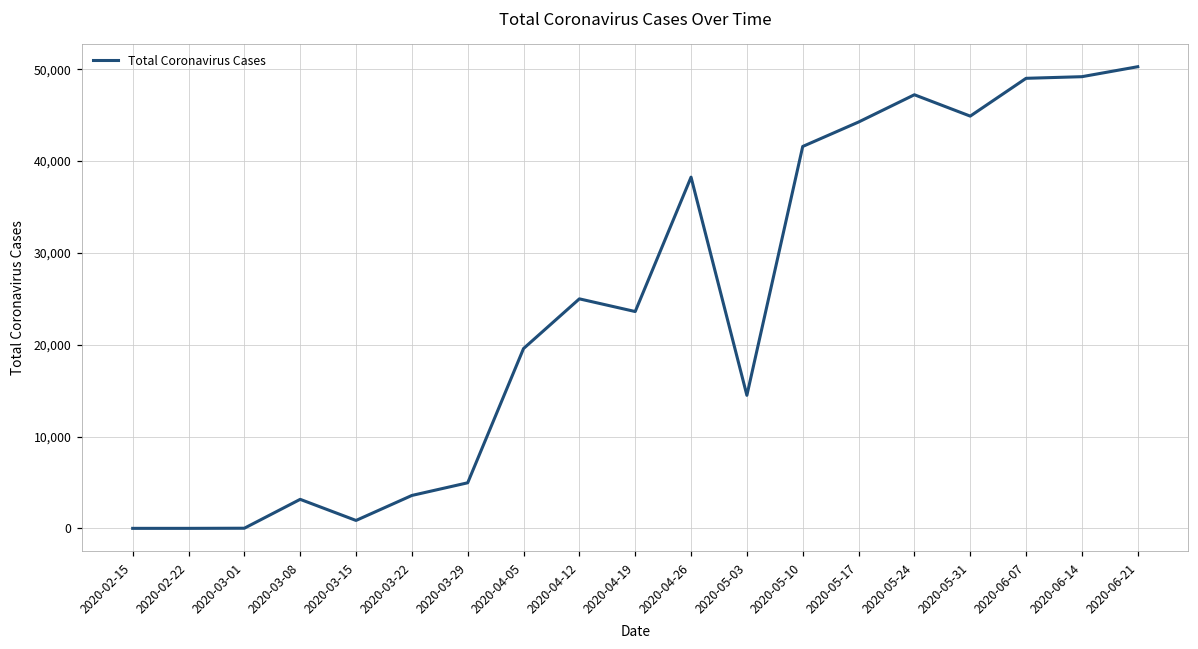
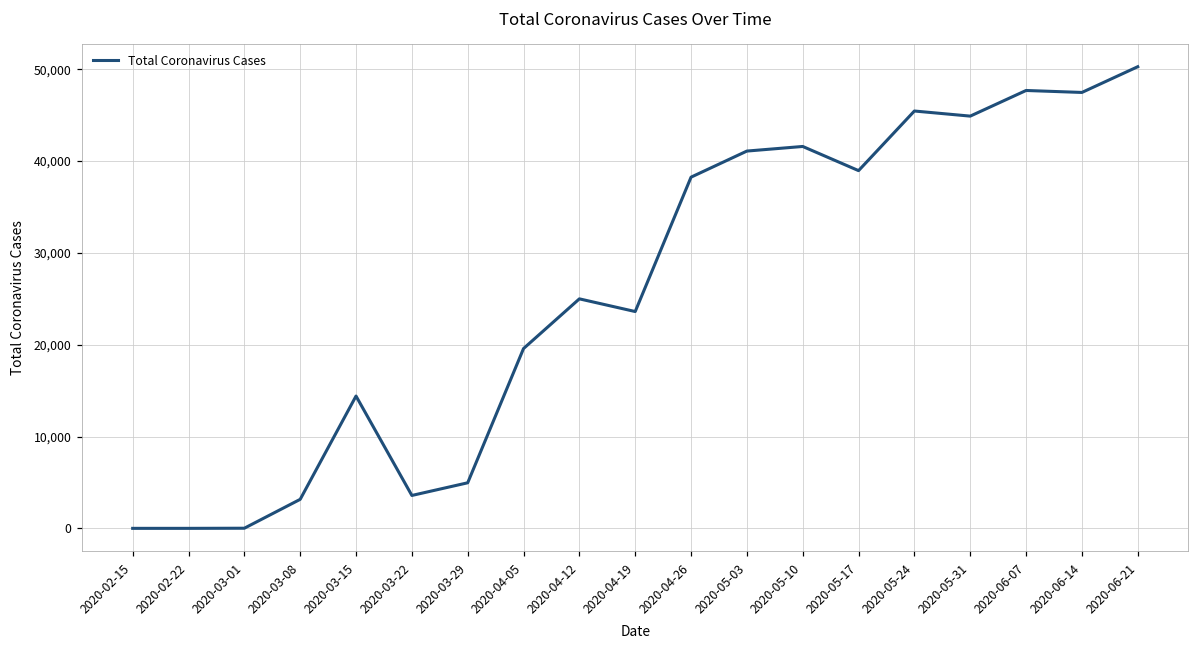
  {
    "2020-02-15": "0",
    "2020-02-22": "0",
    "2020-03-01": "0",
    "2020-03-08": "3,000",
-   "2020-03-15": "1,000",
+   "2020-03-15": "14,000",
    "2020-03-22": "4,000",
    "2020-03-29": "5,000",
    "2020-04-05": "20,000",
    "2020-04-12": "25,000",
    "2020-04-19": "24,000",
    "2020-04-26": "38,000",
-   "2020-05-03": "14,000",
+   "2020-05-03": "41,000",
    "2020-05-10": "42,000",
-   "2020-05-17": "44,000",
-   "2020-05-24": "47,000",
+   "2020-05-17": "39,000",
+   "2020-05-24": "45,000",
    "2020-05-31": "45,000",
-   "2020-06-07": "49,000",
-   "2020-06-14": "49,000",
+   "2020-06-07": "48,000",
+   "2020-06-14": "47,000",
    "2020-06-21": "50,000"
  }
